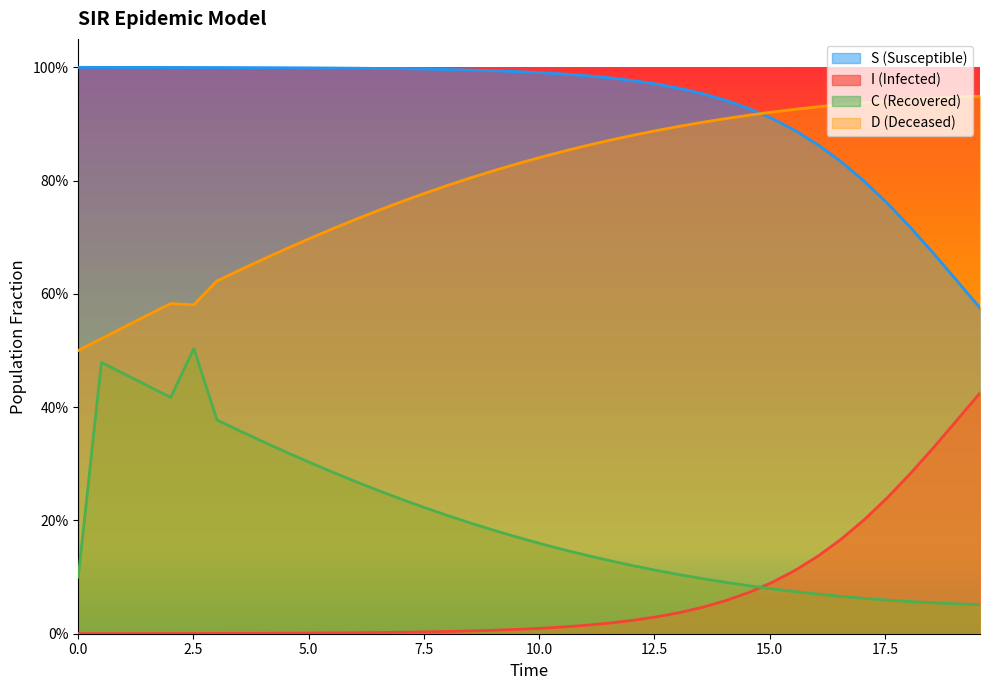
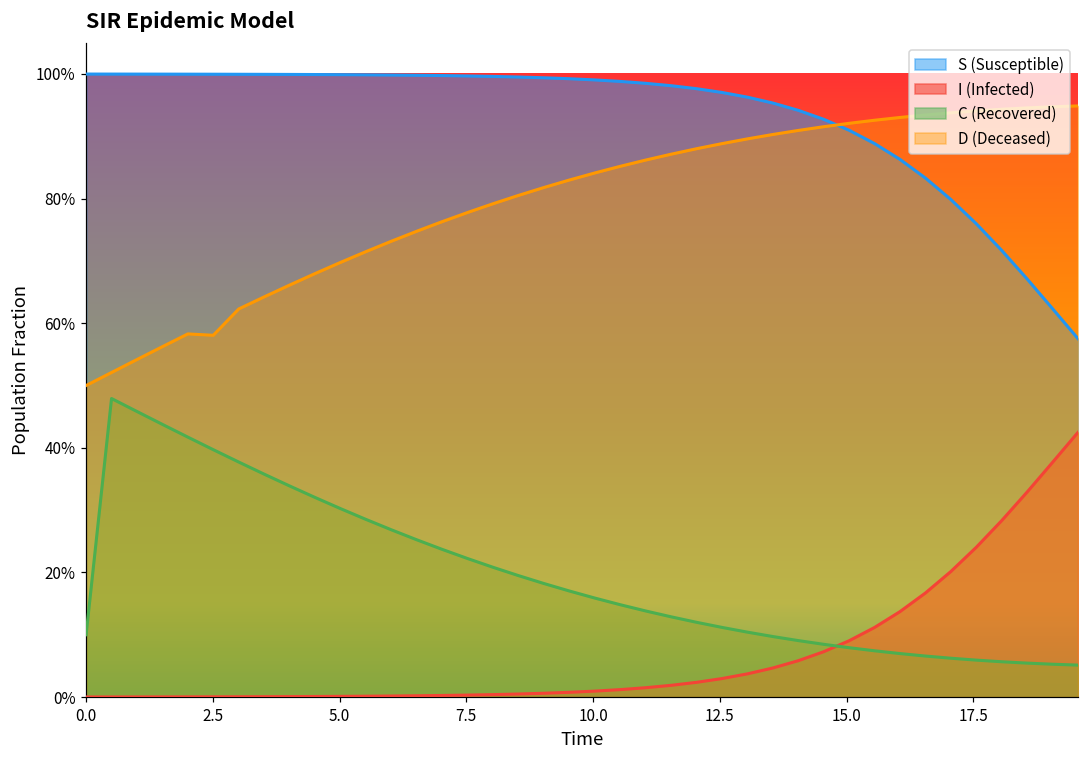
  {
    "S (Susceptible)": {
      "0.0": "100%",
      "2.5": "100%"
    },
    "I (Infected)": {
      "0.0": "0%",
      "2.5": "0%"
    },
    "C (Recovered)": {
      "0.0": "10%",
-     "2.5": "50%"
+     "2.5": "40%"
    },
    "D (Deceased)": {
      "0.0": "50%",
      "2.5": "58%"
    }
  }
